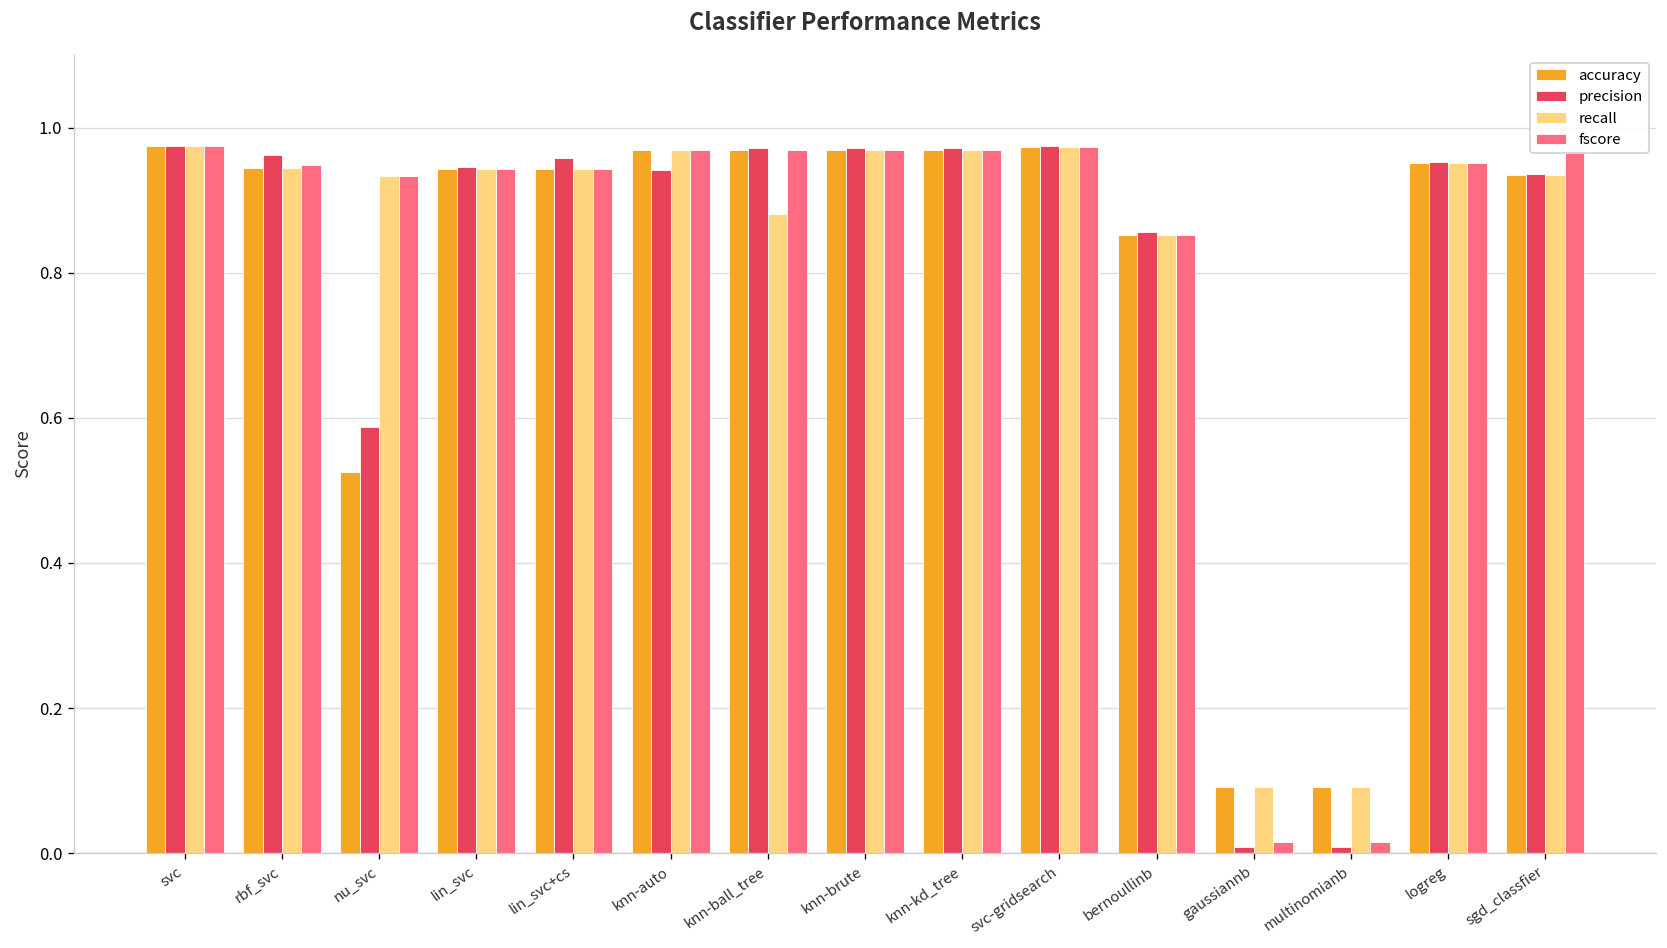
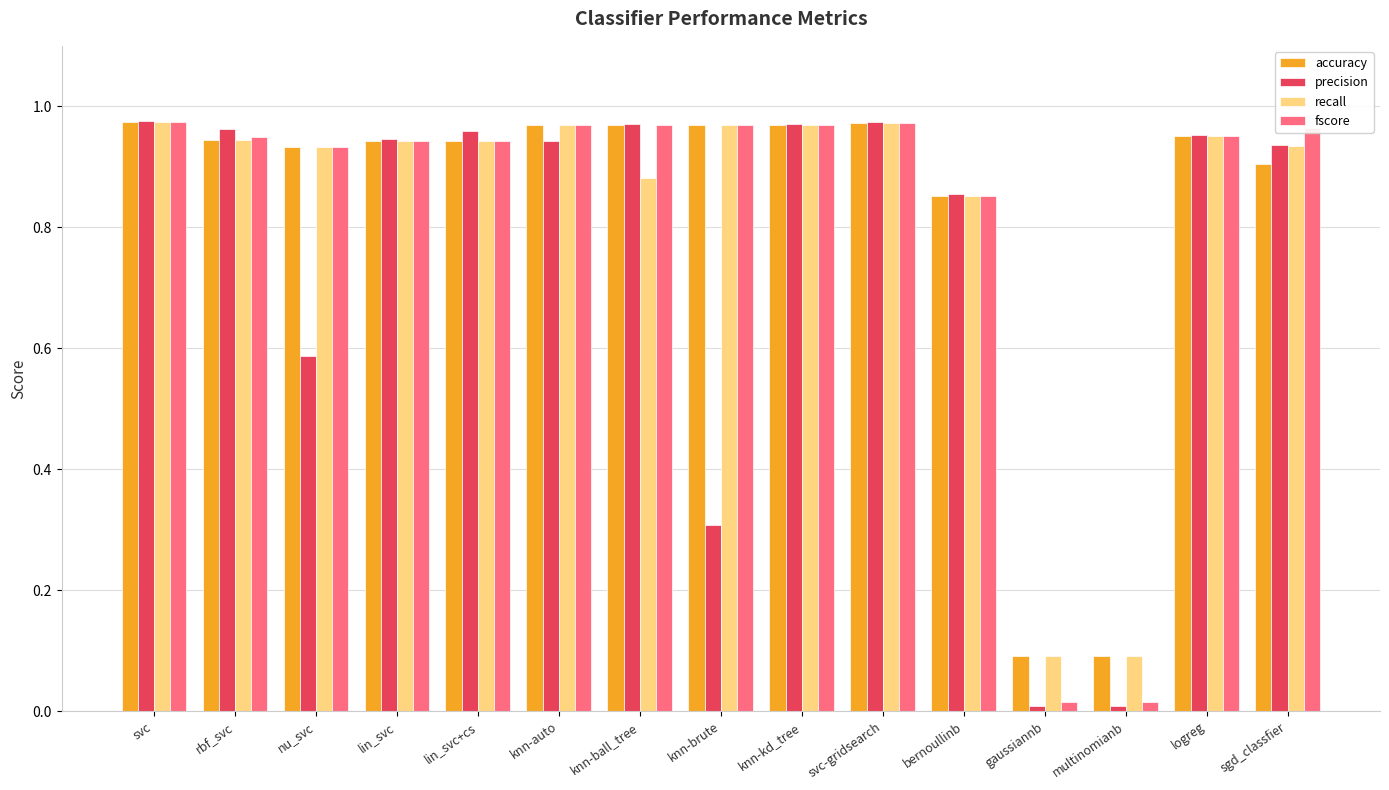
  {
    "accuracy": {
      "svc": 0.97,
      "rbf_svc": 0.94,
-     "nu_svc": 0.53,
+     "nu_svc": 0.93,
      "lin_svc": 0.94,
      "lin_svc+cs": 0.94,
      "knn-auto": 0.97,
      "knn-ball_tree": 0.97,
      "knn-brute": 0.97,
      "knn-kd_tree": 0.97,
      "svc-gridsearch": 0.97,
      "bernoullinb": 0.85,
      "gaussiannb": 0.09,
      "multinomianb": 0.09,
      "logreg": 0.95,
-     "sgd_classfier": 0.93
+     "sgd_classfier": 0.91
    },
    "precision": {
      "svc": 0.98,
      "rbf_svc": 0.96,
      "nu_svc": 0.59,
      "lin_svc": 0.95,
      "lin_svc+cs": 0.96,
      "knn-auto": 0.94,
      "knn-ball_tree": 0.97,
-     "knn-brute": 0.97,
+     "knn-brute": 0.31,
      "knn-kd_tree": 0.97,
      "svc-gridsearch": 0.97,
      "bernoullinb": 0.86,
      "gaussiannb": 0.01,
      "multinomianb": 0.01,
      "logreg": 0.95,
      "sgd_classfier": 0.94
    },
    "recall": {
      "svc": 0.97,
      "rbf_svc": 0.94,
      "nu_svc": 0.93,
      "lin_svc": 0.94,
      "lin_svc+cs": 0.94,
      "knn-auto": 0.97,
      "knn-ball_tree": 0.88,
      "knn-brute": 0.97,
      "knn-kd_tree": 0.97,
      "svc-gridsearch": 0.97,
      "bernoullinb": 0.85,
      "gaussiannb": 0.09,
      "multinomianb": 0.09,
      "logreg": 0.95,
      "sgd_classfier": 0.93
    },
    "fscore": {
      "svc": 0.97,
      "rbf_svc": 0.95,
      "nu_svc": 0.93,
      "lin_svc": 0.94,
      "lin_svc+cs": 0.94,
      "knn-auto": 0.97,
      "knn-ball_tree": 0.97,
      "knn-brute": 0.97,
      "knn-kd_tree": 0.97,
      "svc-gridsearch": 0.97,
      "bernoullinb": 0.85,
      "gaussiannb": 0.02,
      "multinomianb": 0.02,
      "logreg": 0.95
    }
  }
